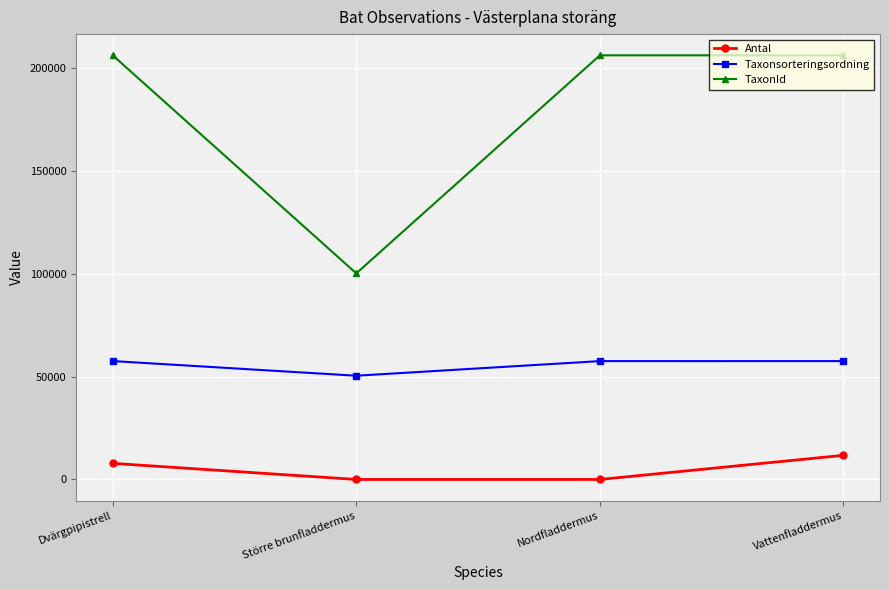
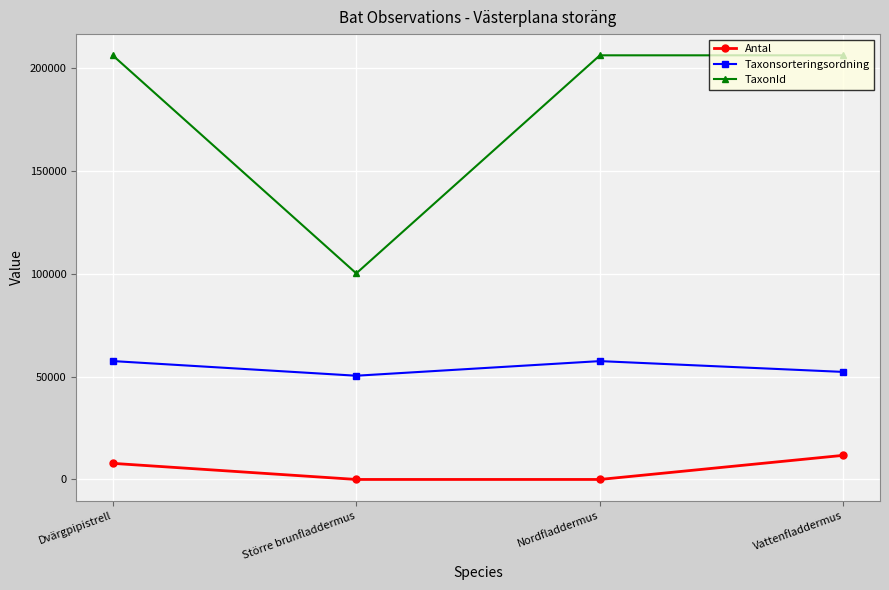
  {
    "Antal": {
      "Dvärgpipistrell": 8000,
      "Större brunfladdermus": 0,
      "Nordfladdermus": 0,
      "Vattenfladdermus": 12000
    },
    "Taxonsorteringsordning": {
      "Dvärgpipistrell": 58000,
      "Större brunfladdermus": 50000,
      "Nordfladdermus": 57000,
-     "Vattenfladdermus": 57000
+     "Vattenfladdermus": 52000
    },
    "TaxonId": {
      "Dvärgpipistrell": 206000,
      "Större brunfladdermus": 100000,
      "Nordfladdermus": 206000
    }
  }
